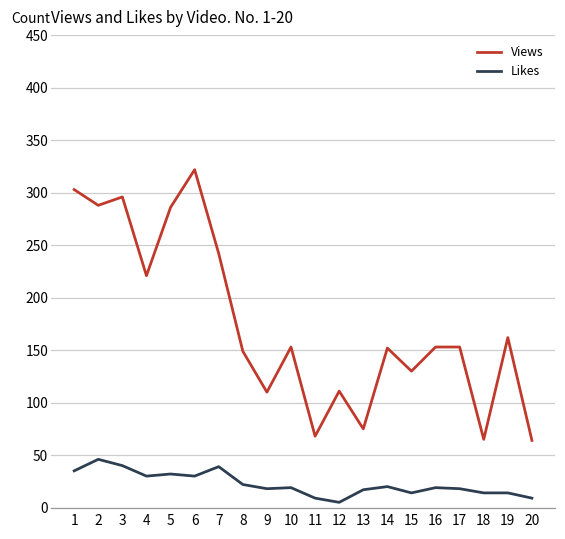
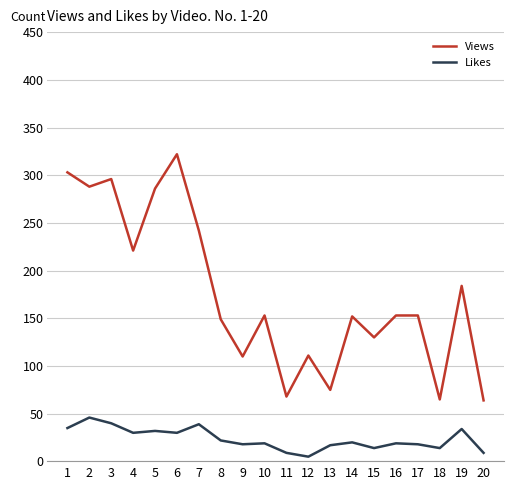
  {
    "Views": {
      "1": 300,
      "2": 290,
      "3": 300,
      "4": 220,
      "5": 290,
      "6": 320,
      "7": 240,
      "8": 150,
      "9": 110,
      "10": 150,
      "11": 70,
      "12": 110,
      "13": 80,
      "14": 150,
      "15": 130,
      "16": 150,
      "17": 150,
      "18": 70,
-     "19": 160,
+     "19": 180,
      "20": 60
    },
    "Likes": {
      "1": 40,
      "2": 50,
      "3": 40,
      "4": 30,
      "5": 30,
      "6": 30,
      "7": 40,
      "8": 20,
      "9": 20,
      "10": 20,
      "11": 10,
      "12": 10,
      "13": 20,
      "14": 20,
      "15": 10,
      "16": 20,
      "17": 20,
      "18": 10,
-     "19": 10,
+     "19": 30,
      "20": 10
    }
  }
